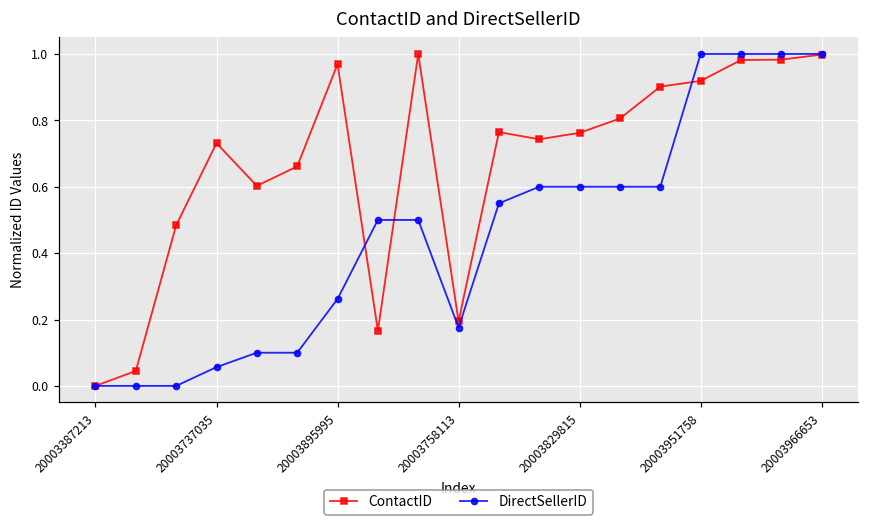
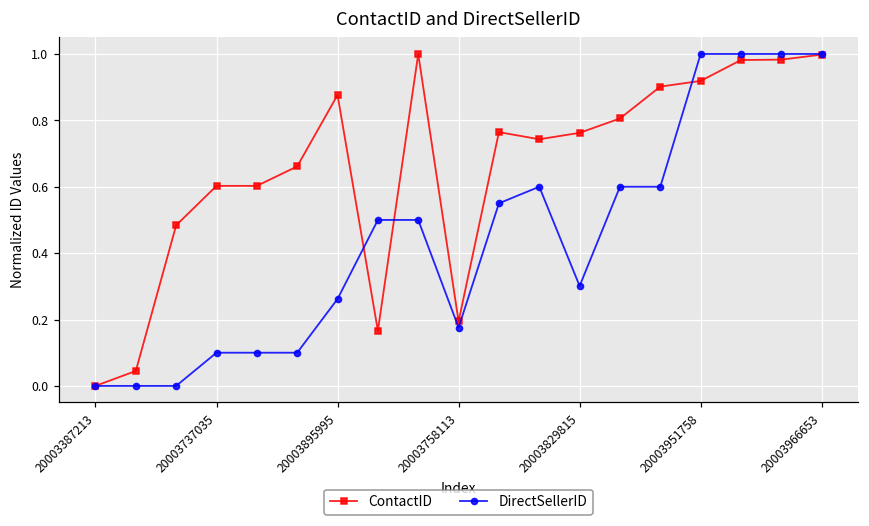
  {
    "ContactID": {
-     "20003737035": 0.73,
-     "20003895995": 0.97,
+     "20003737035": 0.60,
+     "20003895995": 0.88,
      "20003758113": 0.19,
      "20003829815": 0.76,
      "20003951758": 0.92
    },
    "DirectSellerID": {
-     "20003737035": 0.06,
+     "20003737035": 0.10,
      "20003895995": 0.26,
      "20003758113": 0.18,
-     "20003829815": 0.60,
+     "20003829815": 0.30,
      "20003951758": 1.00
    }
  }
